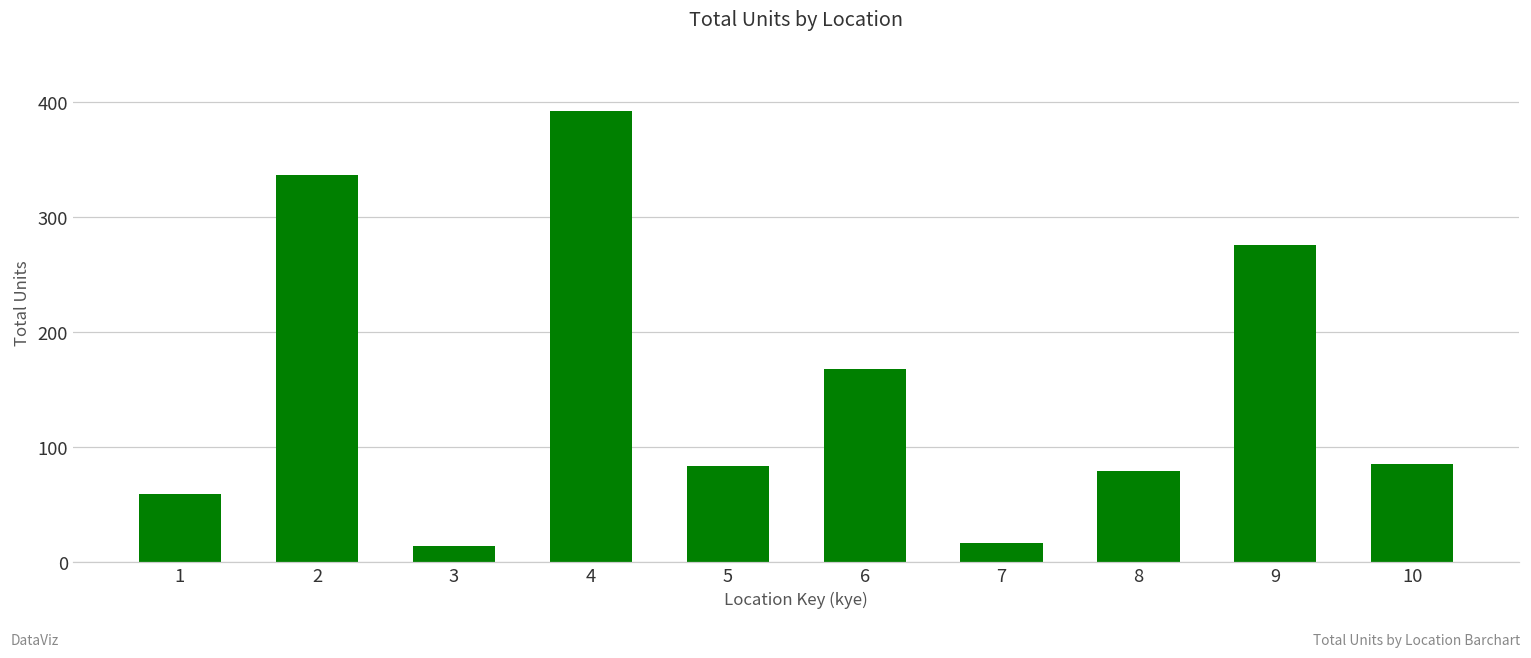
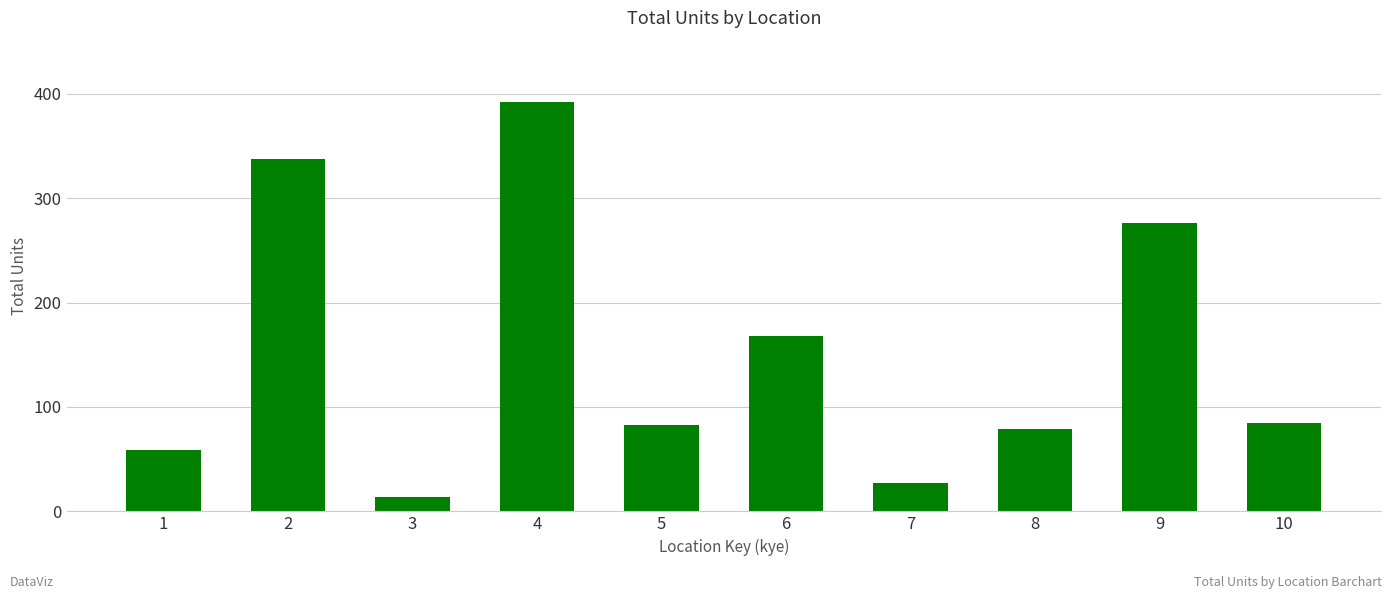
  {
    "1": 59,
    "2": 337,
    "3": 14,
    "4": 392,
    "5": 83,
    "6": 168,
-   "7": 16,
+   "7": 27,
    "8": 79,
    "9": 276,
    "10": 85
  }
